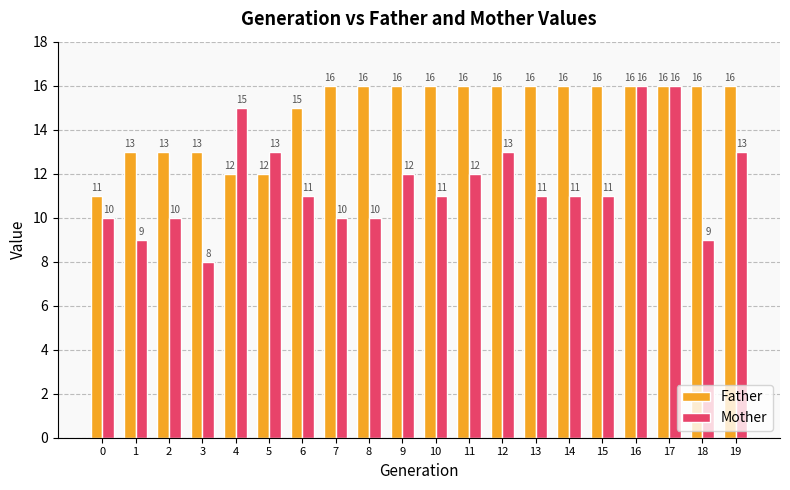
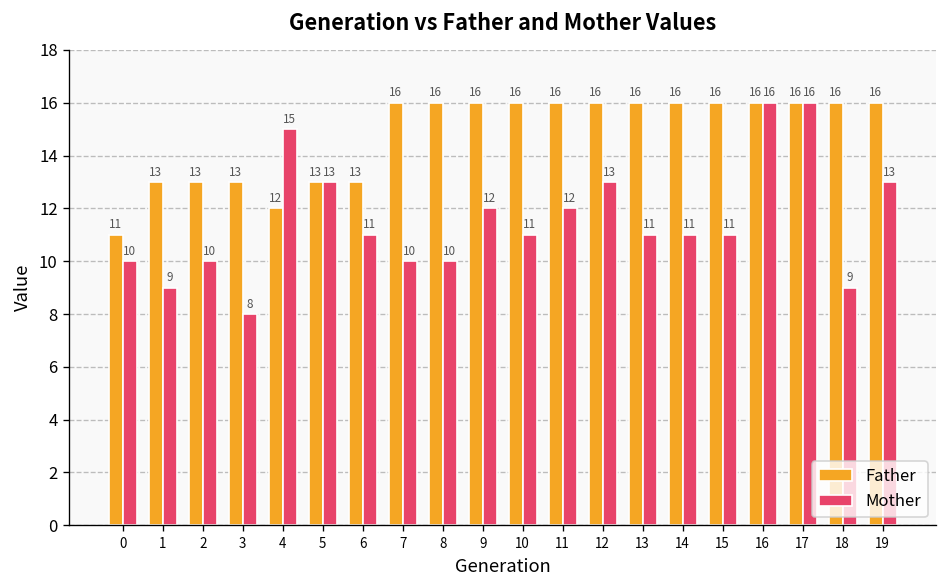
  {
    "Father": {
      "0": 11,
      "1": 13,
      "2": 13,
      "3": 13,
      "4": 12,
-     "5": 12,
-     "6": 15,
+     "5": 13,
+     "6": 13,
      "7": 16,
      "8": 16,
      "9": 16,
      "10": 16,
      "11": 16,
      "12": 16,
      "13": 16,
      "14": 16,
      "15": 16,
      "16": 16,
      "17": 16,
      "18": 16,
      "19": 16
    },
    "Mother": {
      "0": 10,
      "1": 9,
      "2": 10,
      "3": 8,
      "4": 15,
      "5": 13,
      "6": 11,
      "7": 10,
      "8": 10,
      "9": 12,
      "10": 11,
      "11": 12,
      "12": 13,
      "13": 11,
      "14": 11,
      "15": 11,
      "16": 16,
      "17": 16,
      "18": 9,
      "19": 13
    }
  }
